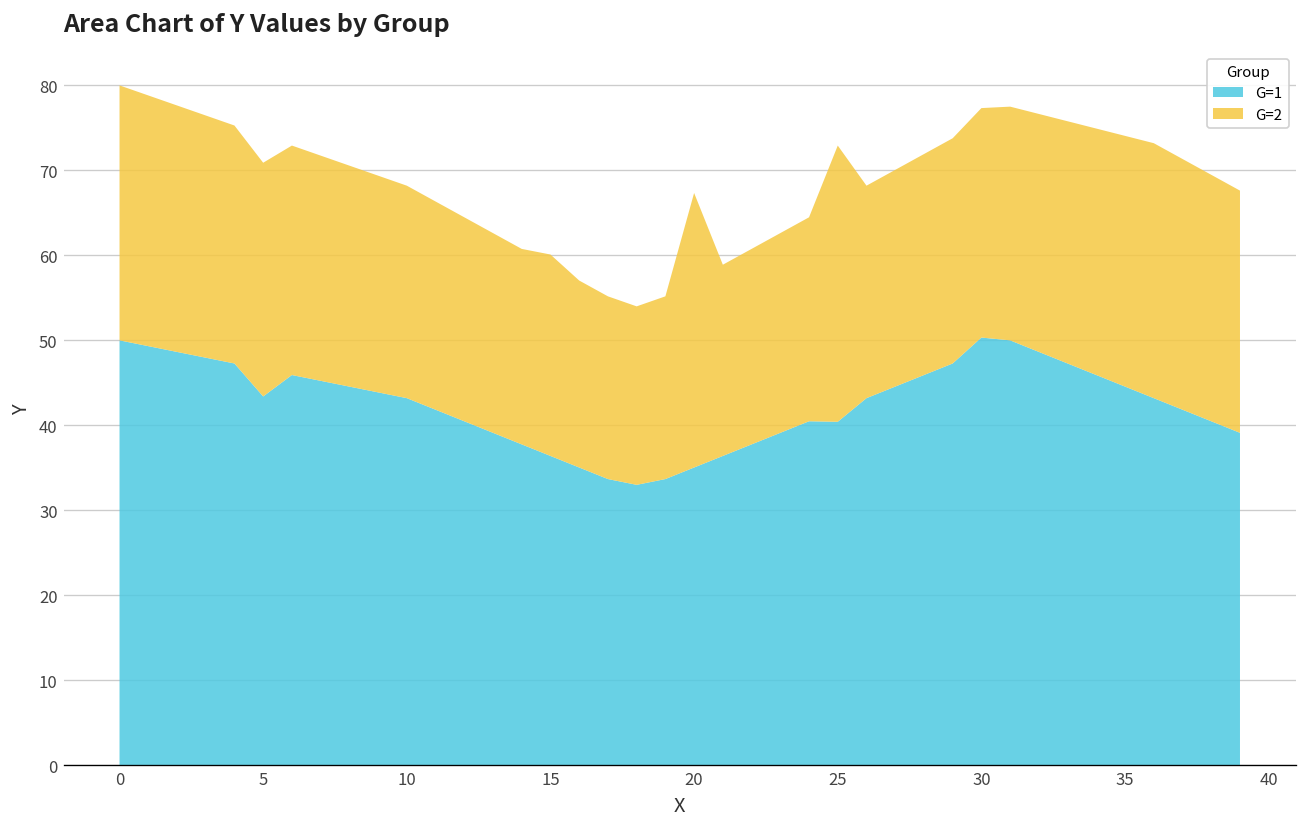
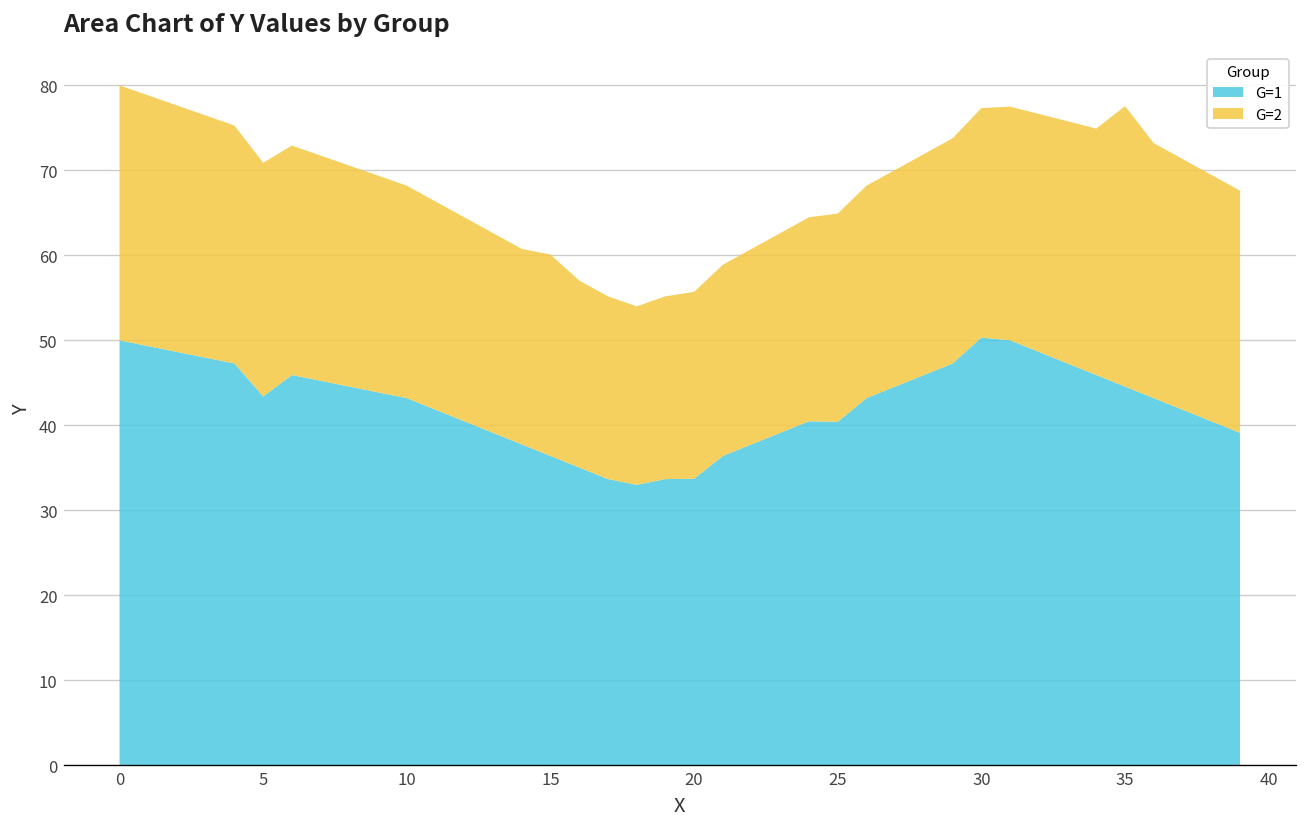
  {
    "G=1": {
      "0": 50,
      "5": 43,
      "10": 43,
      "15": 36,
-     "20": 35,
+     "20": 34,
      "25": 40,
      "30": 50,
      "35": 45
    },
    "G=2": {
      "0": 30,
      "5": 28,
      "10": 25,
      "15": 24,
-     "20": 32,
-     "25": 33,
+     "20": 22,
+     "25": 25,
      "30": 27,
-     "35": 30
+     "35": 33
    }
  }
